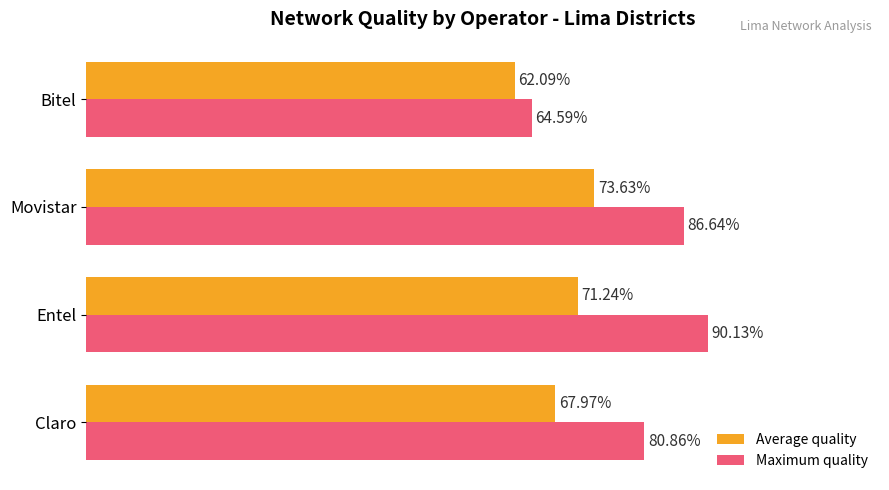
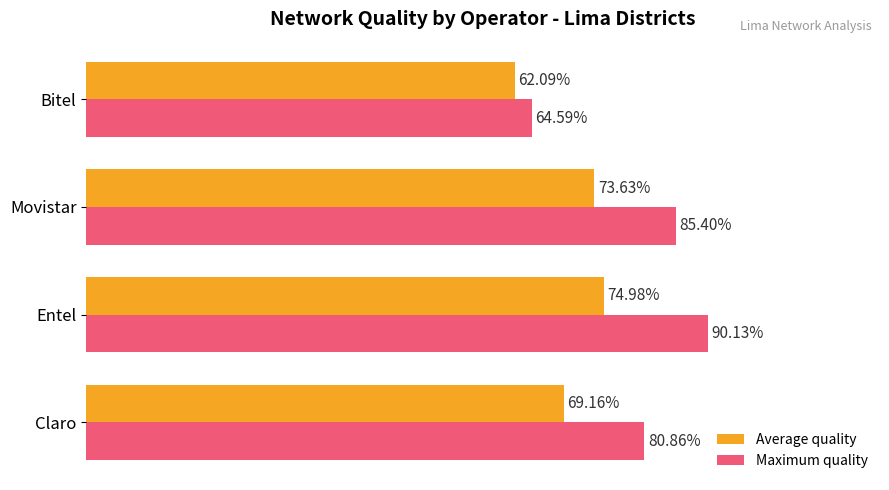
  {
    "Average quality": {
      "Bitel": "62.09%",
      "Movistar": "73.63%",
-     "Entel": "71.24%",
-     "Claro": "67.97%"
+     "Entel": "74.98%",
+     "Claro": "69.16%"
    },
    "Maximum quality": {
      "Bitel": "64.59%",
-     "Movistar": "86.64%",
+     "Movistar": "85.40%",
      "Entel": "90.13%",
      "Claro": "80.86%"
    }
  }
